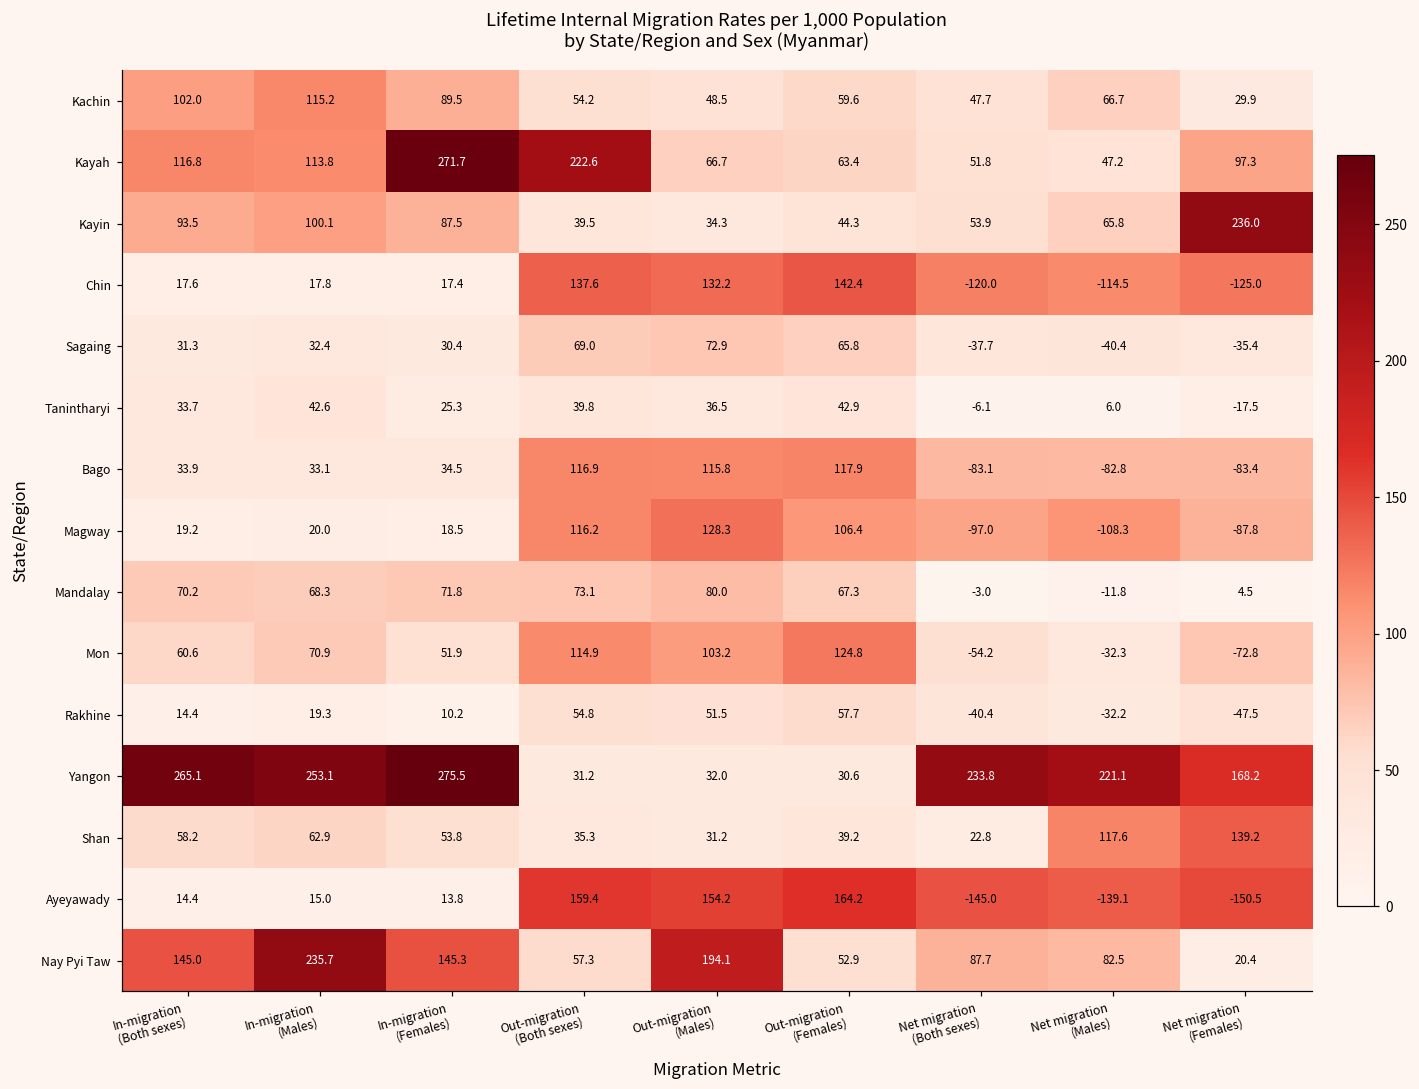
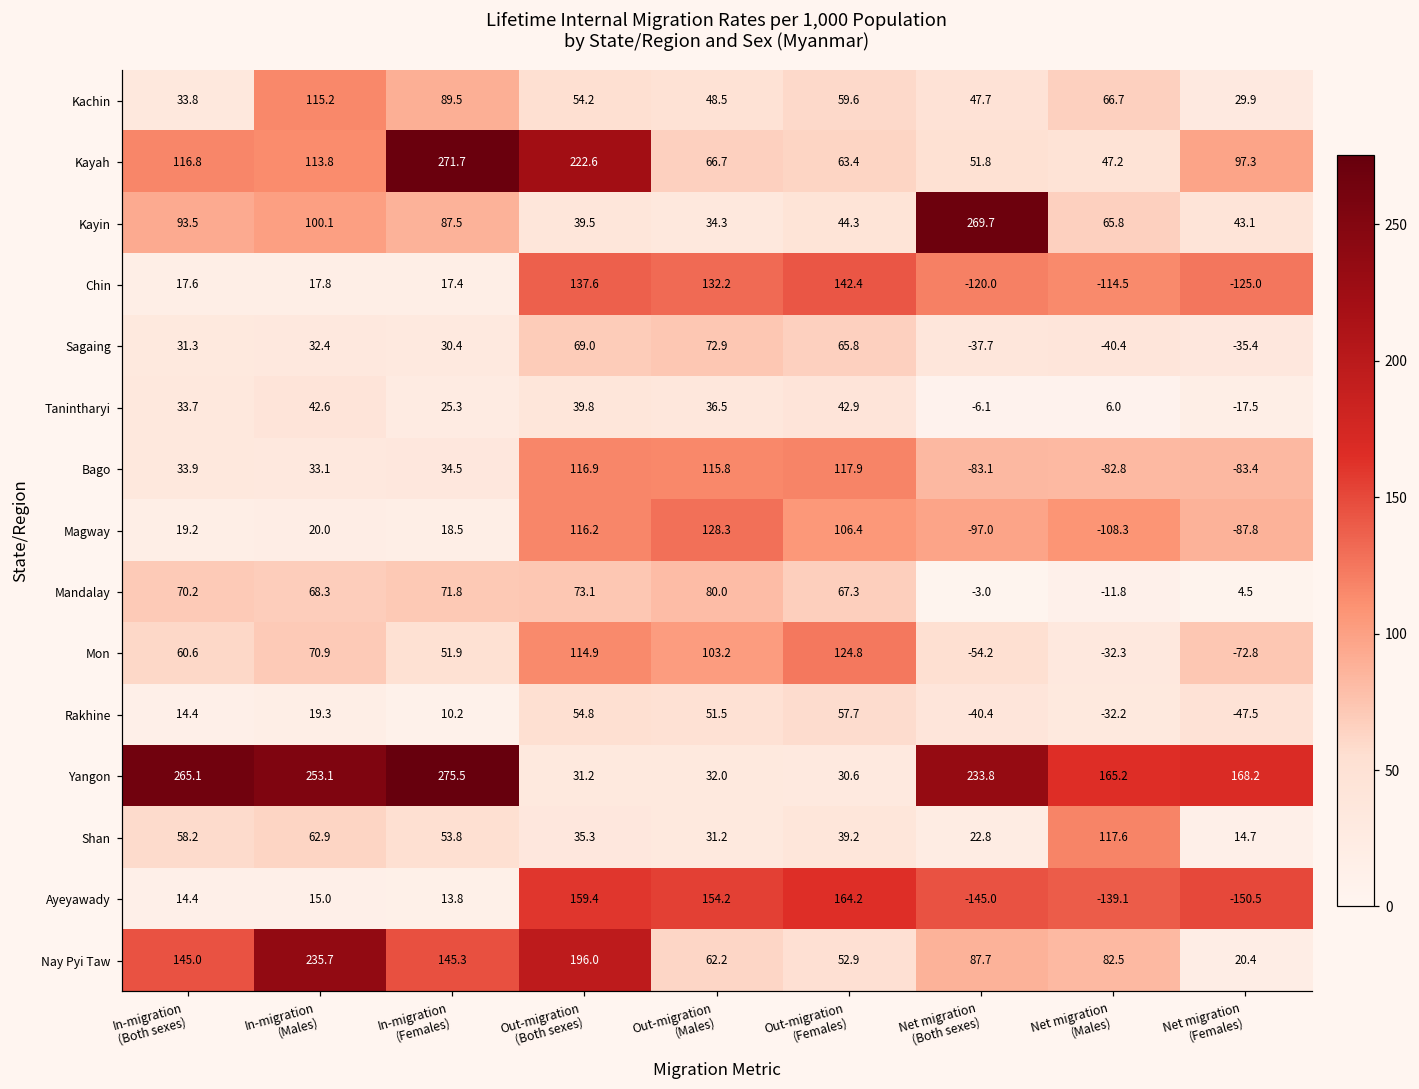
  {
    "Kachin": {
-     "In-migration (Both sexes)": 102.0,
+     "In-migration (Both sexes)": 33.8,
      "In-migration (Males)": 115.2,
      "In-migration (Females)": 89.5,
      "Out-migration (Both sexes)": 54.2,
      "Out-migration (Males)": 48.5,
      "Out-migration (Females)": 59.6,
      "Net migration (Both sexes)": 47.7,
      "Net migration (Males)": 66.7,
      "Net migration (Females)": 29.9
    },
    "Kayah": {
      "In-migration (Both sexes)": 116.8,
      "In-migration (Males)": 113.8,
      "In-migration (Females)": 271.7,
      "Out-migration (Both sexes)": 222.6,
      "Out-migration (Males)": 66.7,
      "Out-migration (Females)": 63.4,
      "Net migration (Both sexes)": 51.8,
      "Net migration (Males)": 47.2,
      "Net migration (Females)": 97.3
    },
    "Kayin": {
      "In-migration (Both sexes)": 93.5,
      "In-migration (Males)": 100.1,
      "In-migration (Females)": 87.5,
      "Out-migration (Both sexes)": 39.5,
      "Out-migration (Males)": 34.3,
      "Out-migration (Females)": 44.3,
-     "Net migration (Both sexes)": 53.9,
+     "Net migration (Both sexes)": 269.7,
      "Net migration (Males)": 65.8,
-     "Net migration (Females)": 236.0
+     "Net migration (Females)": 43.1
    },
    "Chin": {
      "In-migration (Both sexes)": 17.6,
      "In-migration (Males)": 17.8,
      "In-migration (Females)": 17.4,
      "Out-migration (Both sexes)": 137.6,
      "Out-migration (Males)": 132.2,
      "Out-migration (Females)": 142.4,
      "Net migration (Both sexes)": -120.0,
      "Net migration (Males)": -114.5,
      "Net migration (Females)": -125.0
    },
    "Sagaing": {
      "In-migration (Both sexes)": 31.3,
      "In-migration (Males)": 32.4,
      "In-migration (Females)": 30.4,
      "Out-migration (Both sexes)": 69.0,
      "Out-migration (Males)": 72.9,
      "Out-migration (Females)": 65.8,
      "Net migration (Both sexes)": -37.7,
      "Net migration (Males)": -40.4,
      "Net migration (Females)": -35.4
    },
    "Tanintharyi": {
      "In-migration (Both sexes)": 33.7,
      "In-migration (Males)": 42.6,
      "In-migration (Females)": 25.3,
      "Out-migration (Both sexes)": 39.8,
      "Out-migration (Males)": 36.5,
      "Out-migration (Females)": 42.9,
      "Net migration (Both sexes)": -6.1,
      "Net migration (Males)": 6.0,
      "Net migration (Females)": -17.5
    },
    "Bago": {
      "In-migration (Both sexes)": 33.9,
      "In-migration (Males)": 33.1,
      "In-migration (Females)": 34.5,
      "Out-migration (Both sexes)": 116.9,
      "Out-migration (Males)": 115.8,
      "Out-migration (Females)": 117.9,
      "Net migration (Both sexes)": -83.1,
      "Net migration (Males)": -82.8,
      "Net migration (Females)": -83.4
    },
    "Magway": {
      "In-migration (Both sexes)": 19.2,
      "In-migration (Males)": 20.0,
      "In-migration (Females)": 18.5,
      "Out-migration (Both sexes)": 116.2,
      "Out-migration (Males)": 128.3,
      "Out-migration (Females)": 106.4,
      "Net migration (Both sexes)": -97.0,
      "Net migration (Males)": -108.3,
      "Net migration (Females)": -87.8
    },
    "Mandalay": {
      "In-migration (Both sexes)": 70.2,
      "In-migration (Males)": 68.3,
      "In-migration (Females)": 71.8,
      "Out-migration (Both sexes)": 73.1,
      "Out-migration (Males)": 80.0,
      "Out-migration (Females)": 67.3,
      "Net migration (Both sexes)": -3.0,
      "Net migration (Males)": -11.8,
      "Net migration (Females)": 4.5
    },
    "Mon": {
      "In-migration (Both sexes)": 60.6,
      "In-migration (Males)": 70.9,
      "In-migration (Females)": 51.9,
      "Out-migration (Both sexes)": 114.9,
      "Out-migration (Males)": 103.2,
      "Out-migration (Females)": 124.8,
      "Net migration (Both sexes)": -54.2,
      "Net migration (Males)": -32.3,
      "Net migration (Females)": -72.8
    },
    "Rakhine": {
      "In-migration (Both sexes)": 14.4,
      "In-migration (Males)": 19.3,
      "In-migration (Females)": 10.2,
      "Out-migration (Both sexes)": 54.8,
      "Out-migration (Males)": 51.5,
      "Out-migration (Females)": 57.7,
      "Net migration (Both sexes)": -40.4,
      "Net migration (Males)": -32.2,
      "Net migration (Females)": -47.5
    },
    "Yangon": {
      "In-migration (Both sexes)": 265.1,
      "In-migration (Males)": 253.1,
      "In-migration (Females)": 275.5,
      "Out-migration (Both sexes)": 31.2,
      "Out-migration (Males)": 32.0,
      "Out-migration (Females)": 30.6,
      "Net migration (Both sexes)": 233.8,
-     "Net migration (Males)": 221.1,
+     "Net migration (Males)": 165.2,
      "Net migration (Females)": 168.2
    },
    "Shan": {
      "In-migration (Both sexes)": 58.2,
      "In-migration (Males)": 62.9,
      "In-migration (Females)": 53.8,
      "Out-migration (Both sexes)": 35.3,
      "Out-migration (Males)": 31.2,
      "Out-migration (Females)": 39.2,
      "Net migration (Both sexes)": 22.8,
      "Net migration (Males)": 117.6,
-     "Net migration (Females)": 139.2
+     "Net migration (Females)": 14.7
    },
    "Ayeyawady": {
      "In-migration (Both sexes)": 14.4,
      "In-migration (Males)": 15.0,
      "In-migration (Females)": 13.8,
      "Out-migration (Both sexes)": 159.4,
      "Out-migration (Males)": 154.2,
      "Out-migration (Females)": 164.2,
      "Net migration (Both sexes)": -145.0,
      "Net migration (Males)": -139.1,
      "Net migration (Females)": -150.5
    },
    "Nay Pyi Taw": {
      "In-migration (Both sexes)": 145.0,
      "In-migration (Males)": 235.7,
      "In-migration (Females)": 145.3,
-     "Out-migration (Both sexes)": 57.3,
-     "Out-migration (Males)": 194.1,
+     "Out-migration (Both sexes)": 196.0,
+     "Out-migration (Males)": 62.2,
      "Out-migration (Females)": 52.9,
      "Net migration (Both sexes)": 87.7,
      "Net migration (Males)": 82.5,
      "Net migration (Females)": 20.4
    }
  }
